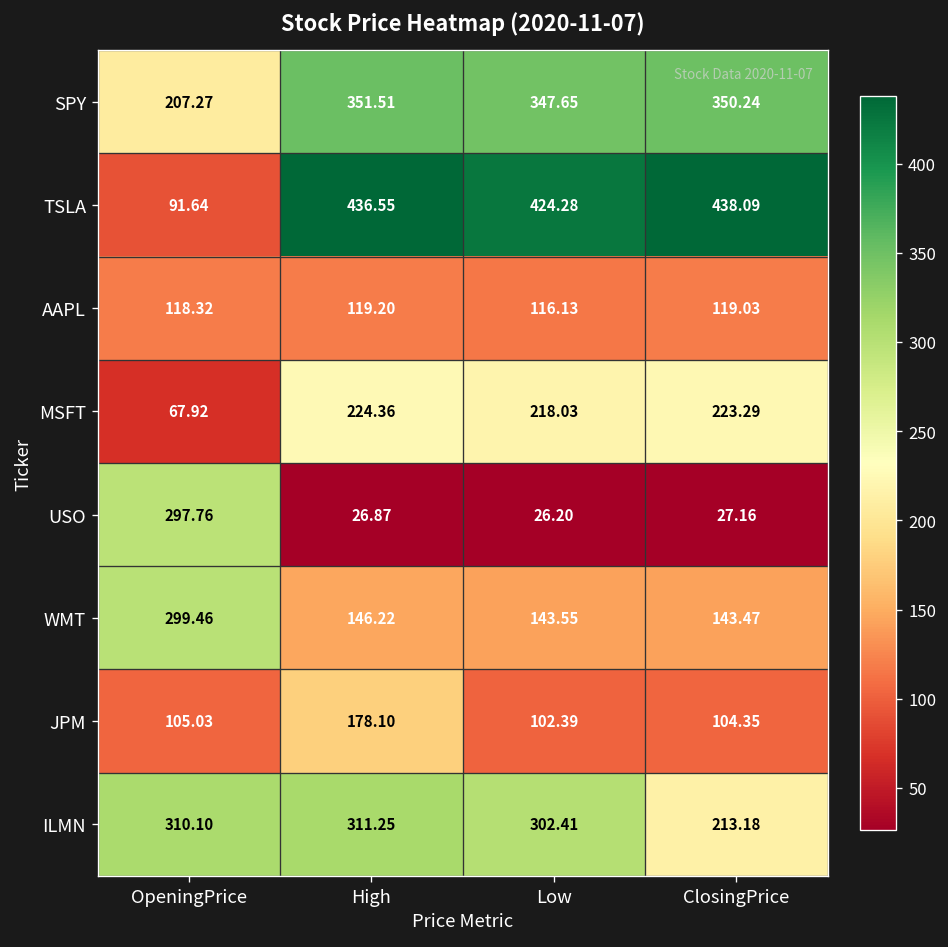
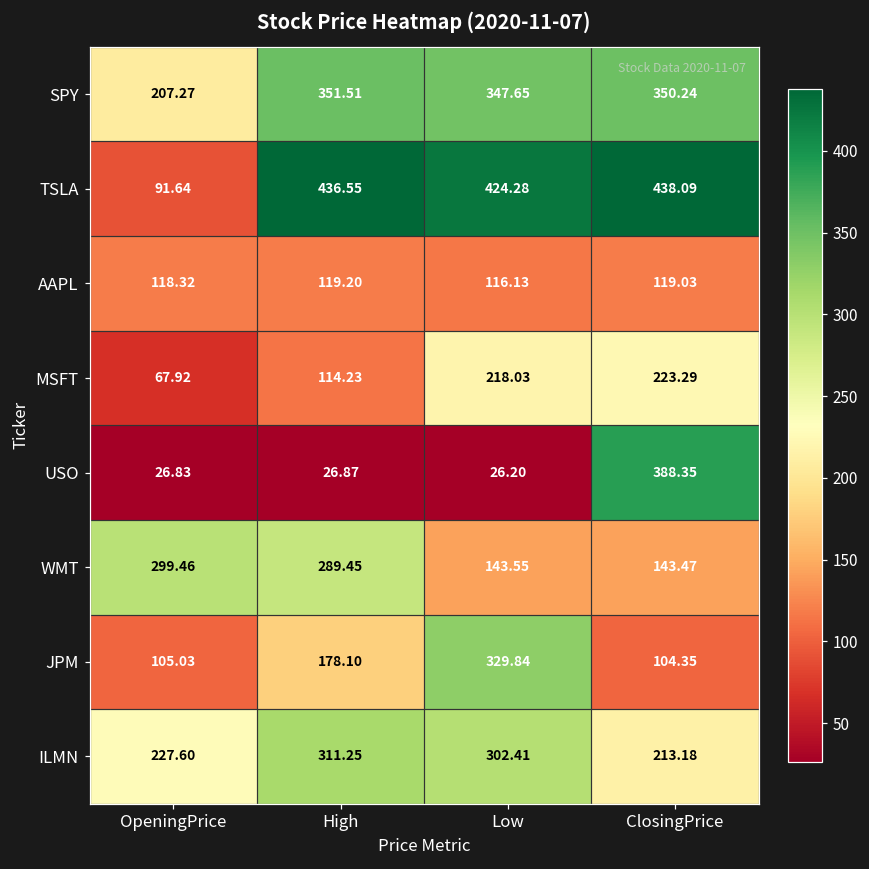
  {
    "SPY": {
      "OpeningPrice": 207.27,
      "High": 351.51,
      "Low": 347.65
    },
    "TSLA": {
      "OpeningPrice": 91.64,
      "High": 436.55,
      "Low": 424.28,
      "ClosingPrice": 438.09
    },
    "AAPL": {
      "OpeningPrice": 118.32,
      "High": 119.20,
      "Low": 116.13,
      "ClosingPrice": 119.03
    },
    "MSFT": {
      "OpeningPrice": 67.92,
-     "High": 224.36,
+     "High": 114.23,
      "Low": 218.03,
      "ClosingPrice": 223.29
    },
    "USO": {
-     "OpeningPrice": 297.76,
+     "OpeningPrice": 26.83,
      "High": 26.87,
      "Low": 26.20,
-     "ClosingPrice": 27.16
+     "ClosingPrice": 388.35
    },
    "WMT": {
      "OpeningPrice": 299.46,
-     "High": 146.22,
+     "High": 289.45,
      "Low": 143.55,
      "ClosingPrice": 143.47
    },
    "JPM": {
      "OpeningPrice": 105.03,
      "High": 178.10,
-     "Low": 102.39,
+     "Low": 329.84,
      "ClosingPrice": 104.35
    },
    "ILMN": {
-     "OpeningPrice": 310.10,
+     "OpeningPrice": 227.60,
      "High": 311.25,
      "Low": 302.41,
      "ClosingPrice": 213.18
    }
  }
